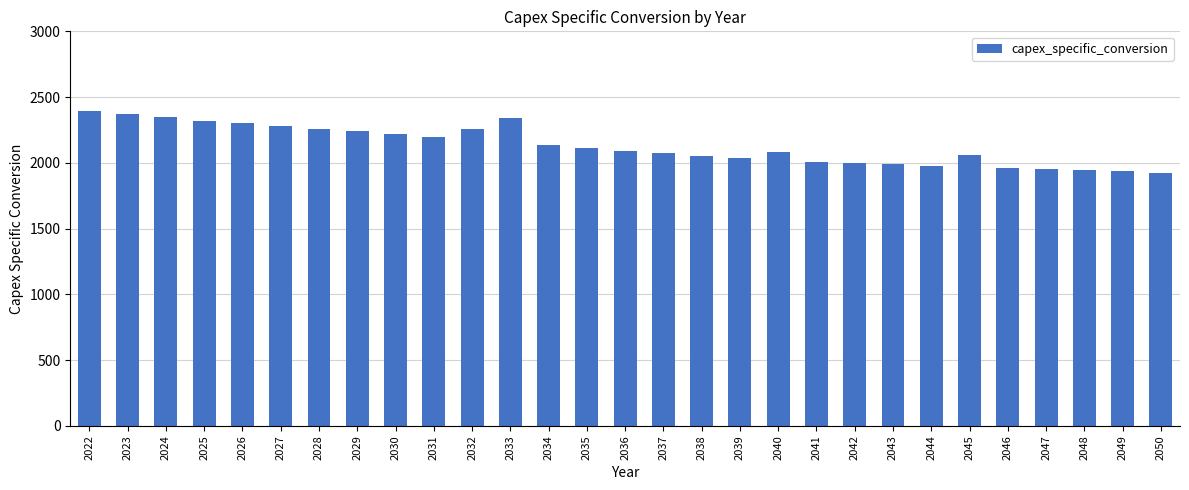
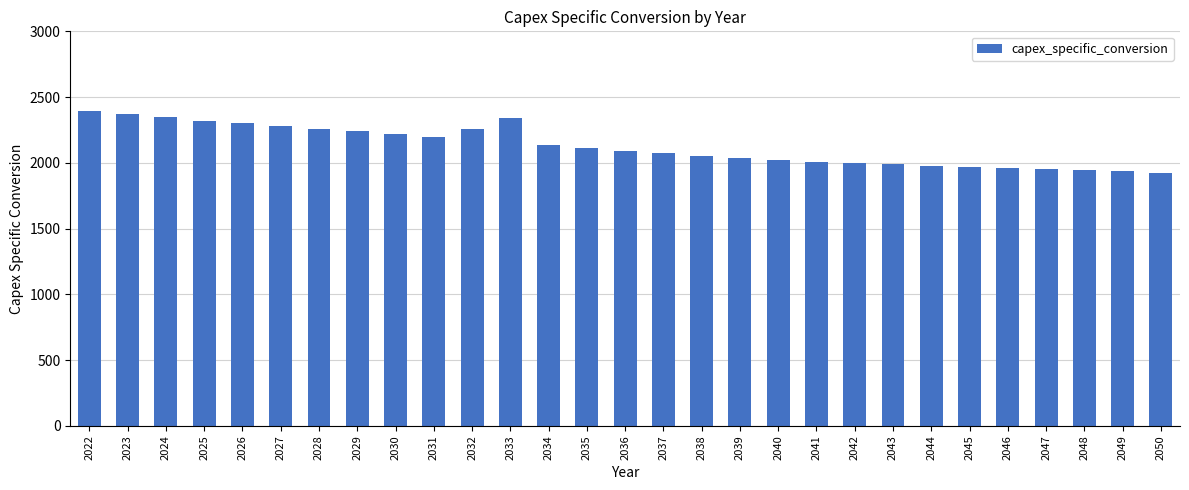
  {
    "2022": 2400,
    "2023": 2370,
    "2024": 2350,
    "2025": 2320,
    "2026": 2300,
    "2027": 2280,
    "2028": 2260,
    "2029": 2240,
    "2030": 2220,
    "2031": 2200,
    "2032": 2260,
    "2033": 2340,
    "2034": 2130,
    "2035": 2110,
    "2036": 2090,
    "2037": 2070,
    "2038": 2060,
    "2039": 2040,
-   "2040": 2080,
+   "2040": 2020,
    "2041": 2010,
    "2042": 2000,
    "2043": 1990,
    "2044": 1980,
-   "2045": 2060,
+   "2045": 1970,
    "2046": 1960,
    "2047": 1950,
    "2048": 1940,
    "2049": 1930,
    "2050": 1930
  }
